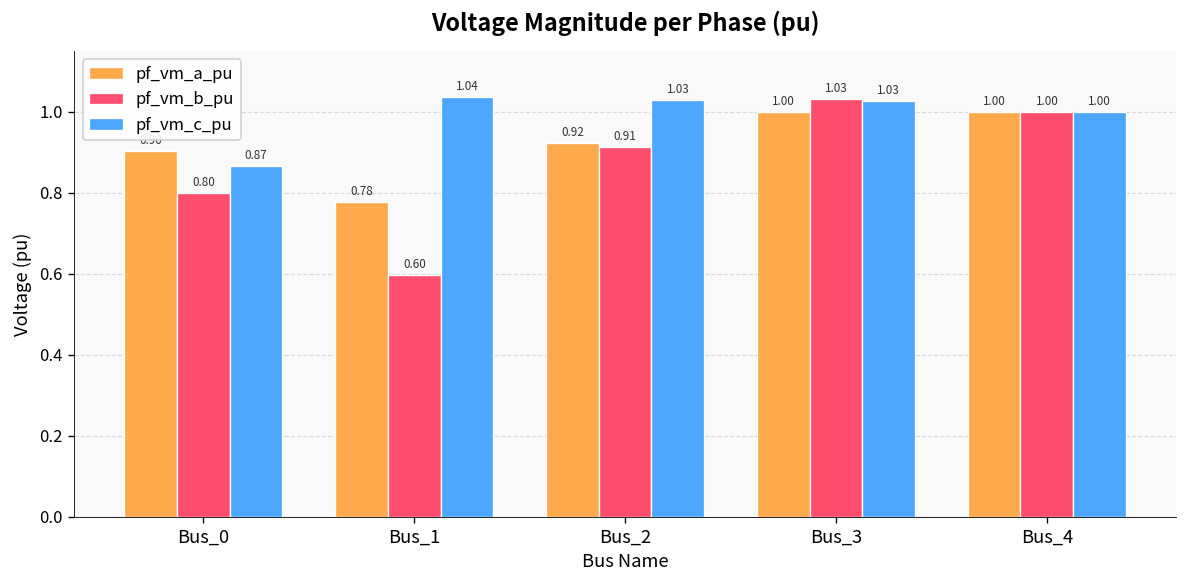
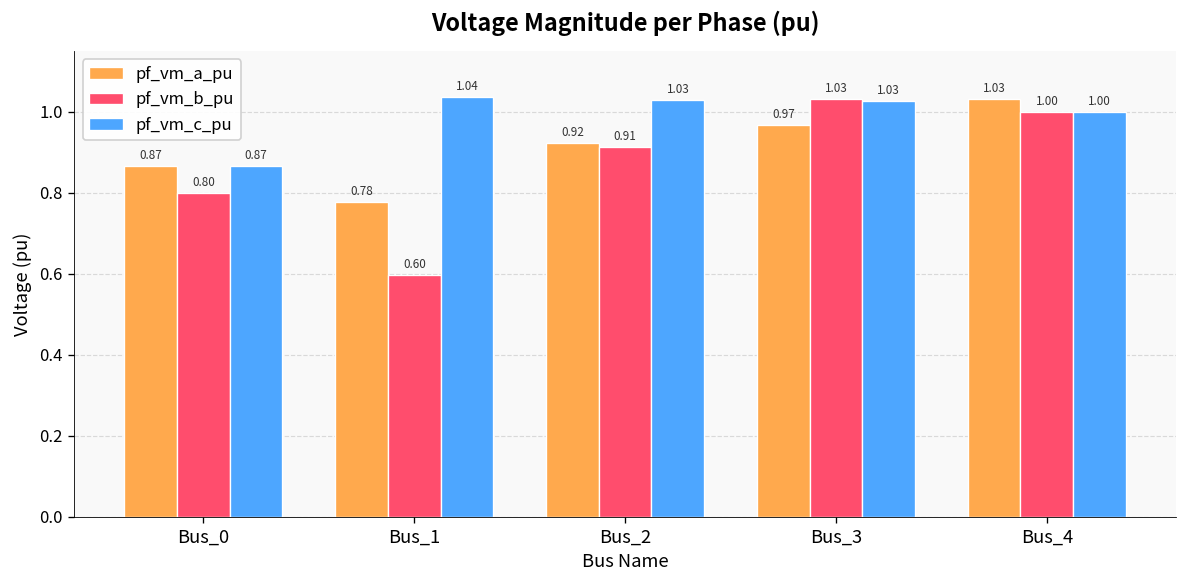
  {
    "pf_vm_a_pu": {
-     "Bus_0": 0.90,
+     "Bus_0": 0.87,
      "Bus_1": 0.78,
      "Bus_2": 0.92,
-     "Bus_3": 1.00,
-     "Bus_4": 1.00
+     "Bus_3": 0.97,
+     "Bus_4": 1.03
    },
    "pf_vm_b_pu": {
      "Bus_0": 0.80,
      "Bus_1": 0.60,
      "Bus_2": 0.91,
      "Bus_3": 1.03,
      "Bus_4": 1.00
    },
    "pf_vm_c_pu": {
      "Bus_0": 0.87,
      "Bus_1": 1.04,
      "Bus_2": 1.03,
      "Bus_3": 1.03,
      "Bus_4": 1.00
    }
  }
